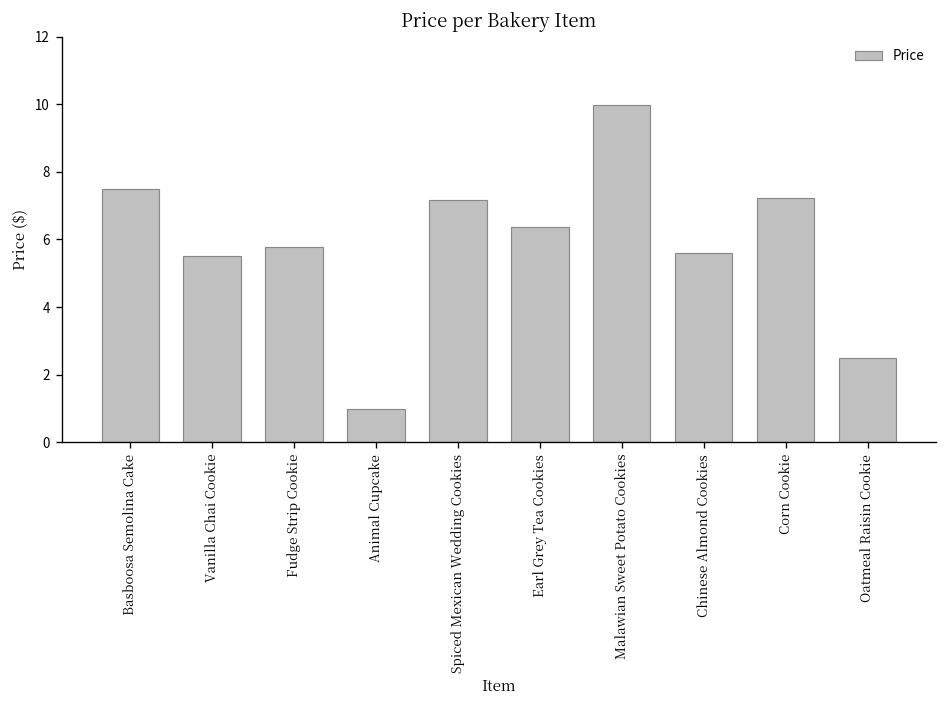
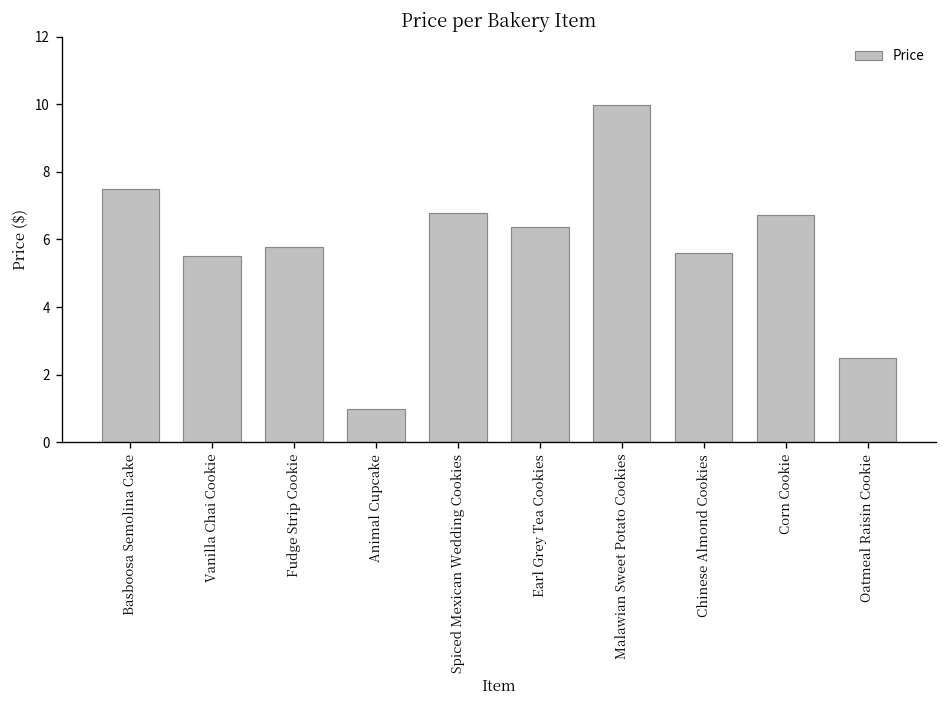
  {
    "Basboosa Semolina Cake": 7.5,
    "Vanilla Chai Cookie": 5.5,
    "Fudge Strip Cookie": 5.8,
    "Animal Cupcake": 1.0,
-   "Spiced Mexican Wedding Cookies": 7.2,
+   "Spiced Mexican Wedding Cookies": 6.8,
    "Earl Grey Tea Cookies": 6.4,
    "Malawian Sweet Potato Cookies": 10.0,
    "Chinese Almond Cookies": 5.6,
-   "Corn Cookie": 7.2,
+   "Corn Cookie": 6.7,
    "Oatmeal Raisin Cookie": 2.5
  }
